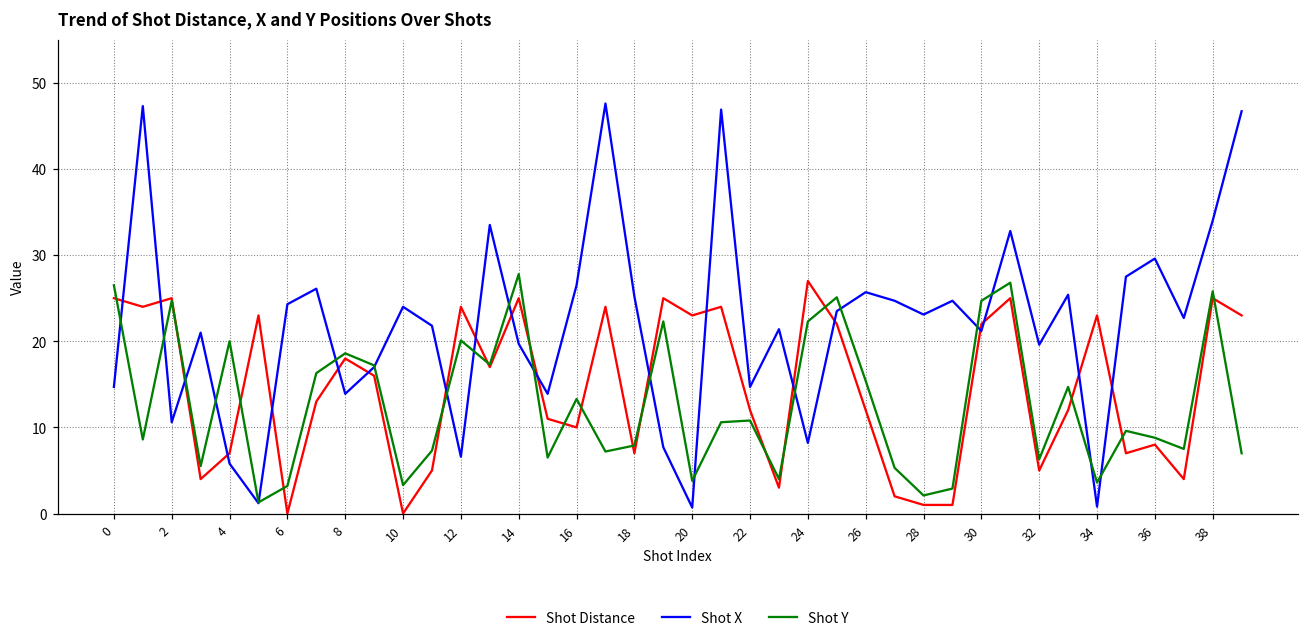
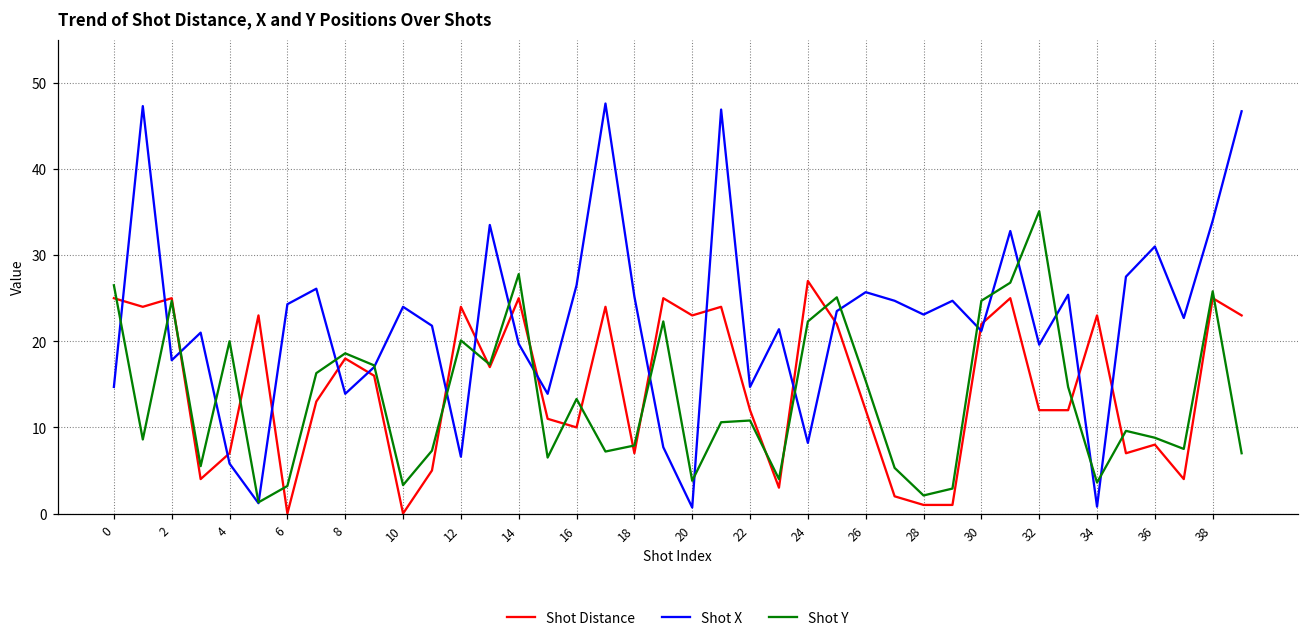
  {
    "Shot Distance": {
      "0": 25,
      "4": 7,
      "6": 0,
      "8": 18,
      "10": 0,
      "12": 24,
      "14": 25,
      "16": 10,
      "18": 7,
      "20": 23,
      "22": 12,
      "24": 27,
      "26": 12,
      "28": 1,
      "30": 22,
-     "32": 5,
+     "32": 12,
      "34": 23,
      "36": 8,
      "38": 25
    },
    "Shot X": {
      "0": 15,
-     "2": 11,
+     "2": 18,
      "4": 6,
      "6": 24,
      "8": 14,
      "10": 24,
      "12": 7,
      "14": 20,
      "16": 27,
      "18": 25,
      "20": 1,
      "22": 15,
      "24": 8,
      "26": 26,
      "28": 23,
      "30": 21,
      "32": 20,
      "34": 1,
-     "36": 30,
+     "36": 31,
      "38": 34
    },
    "Shot Y": {
      "0": 27,
      "4": 20,
      "6": 3,
      "8": 19,
      "10": 3,
      "12": 20,
      "14": 28,
      "16": 13,
      "18": 8,
      "20": 4,
      "22": 11,
      "24": 22,
      "26": 15,
      "28": 2,
      "30": 25,
-     "32": 6,
+     "32": 35,
      "34": 4,
      "36": 9,
      "38": 26
    }
  }
